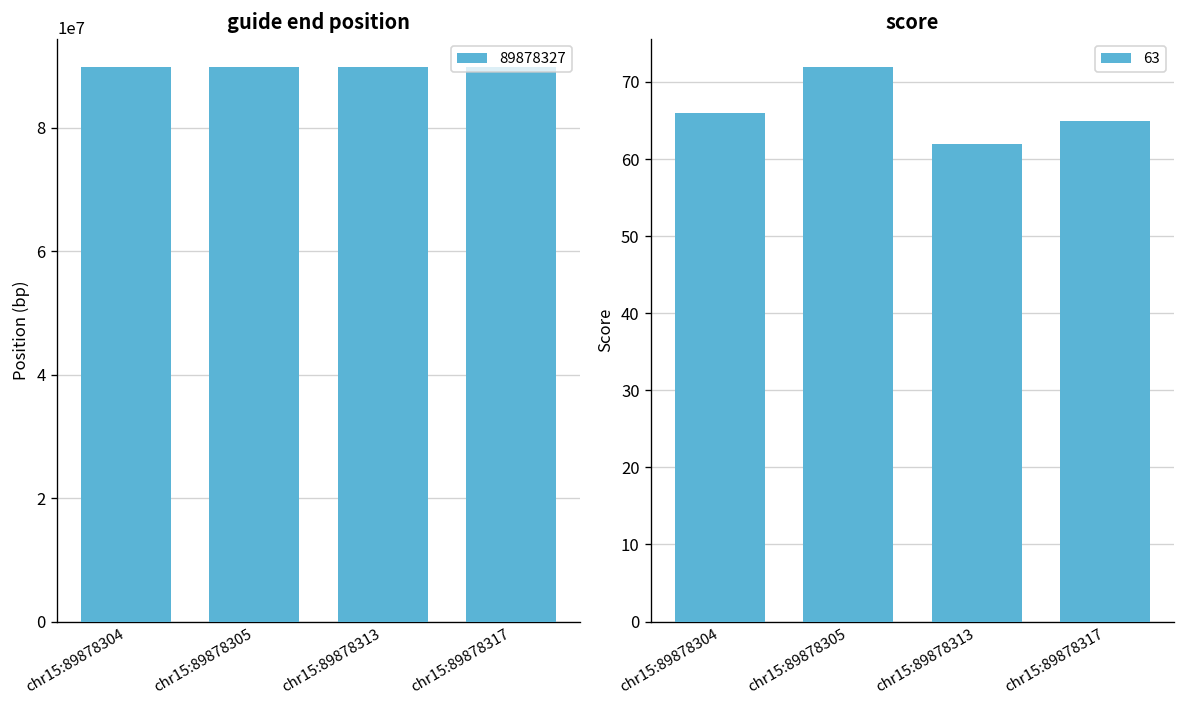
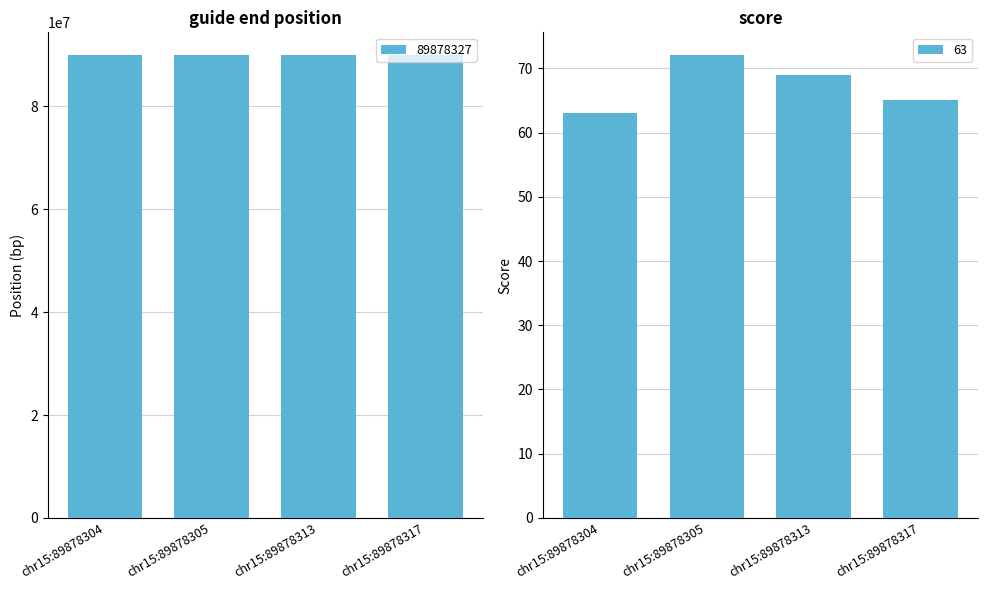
  {
    "guide end position": {
      "chr15:89878304": 90000000,
      "chr15:89878305": 90000000,
      "chr15:89878313": 90000000
    },
    "score": {
-     "chr15:89878304": 66,
+     "chr15:89878304": 63,
      "chr15:89878305": 72,
-     "chr15:89878313": 62,
+     "chr15:89878313": 69,
      "chr15:89878317": 65
    }
  }
